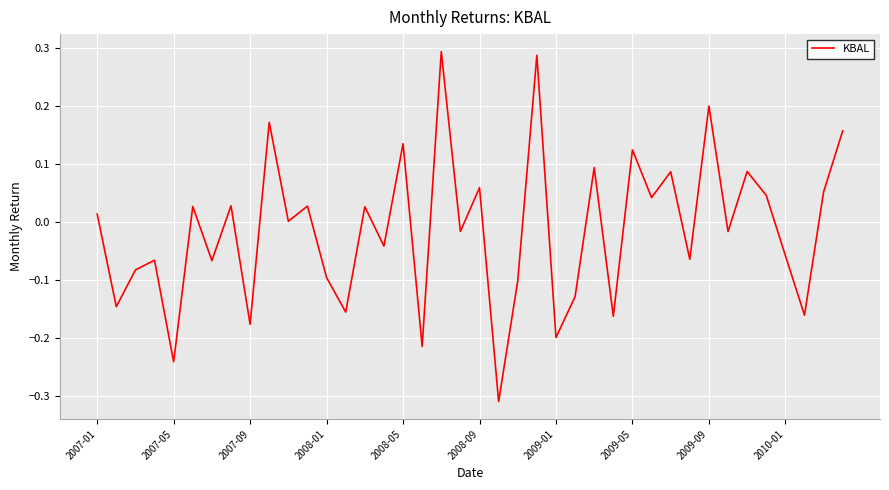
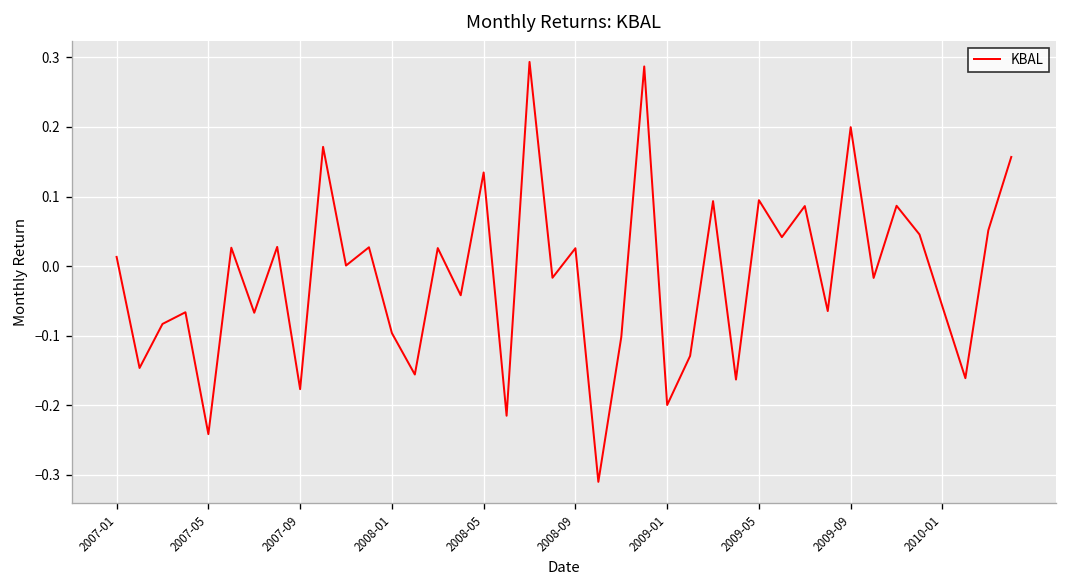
  {
    "2007-01": 0.01,
    "2007-05": -0.24,
    "2007-09": -0.18,
    "2008-01": -0.10,
    "2008-05": 0.13,
-   "2008-09": 0.06,
+   "2008-09": 0.03,
    "2009-01": -0.20,
-   "2009-05": 0.12,
+   "2009-05": 0.09,
    "2009-09": 0.20,
    "2010-01": -0.06
  }
